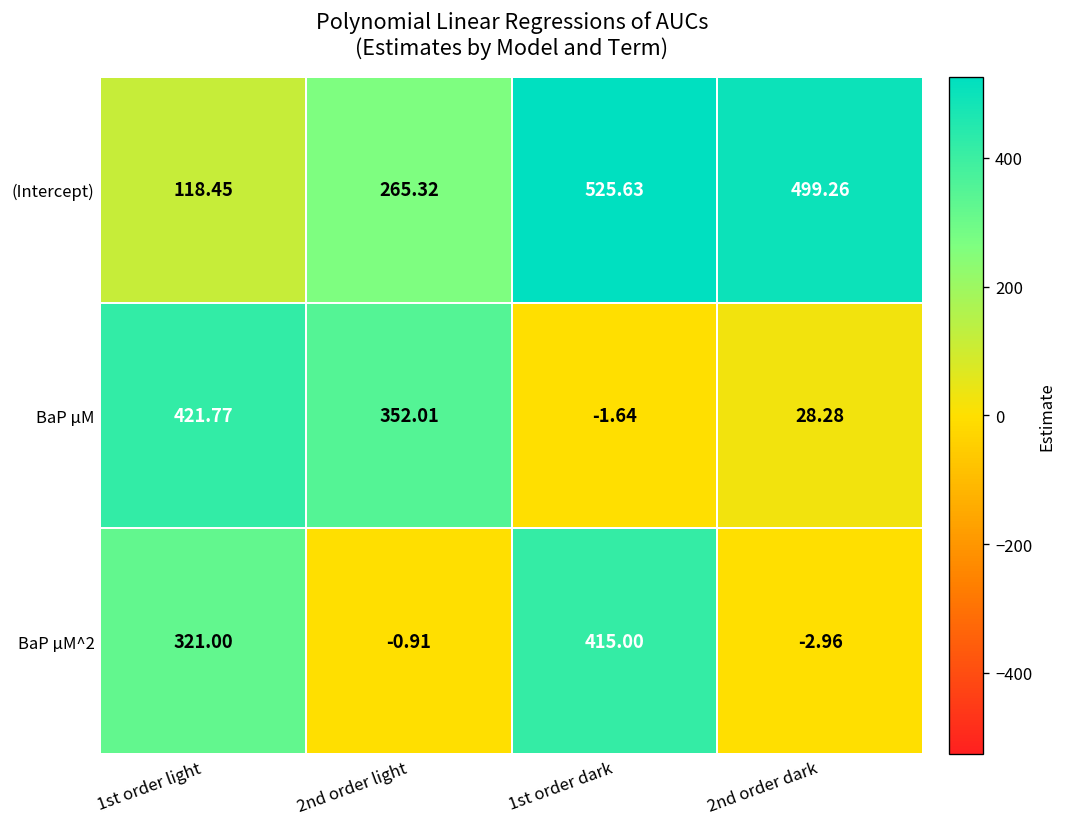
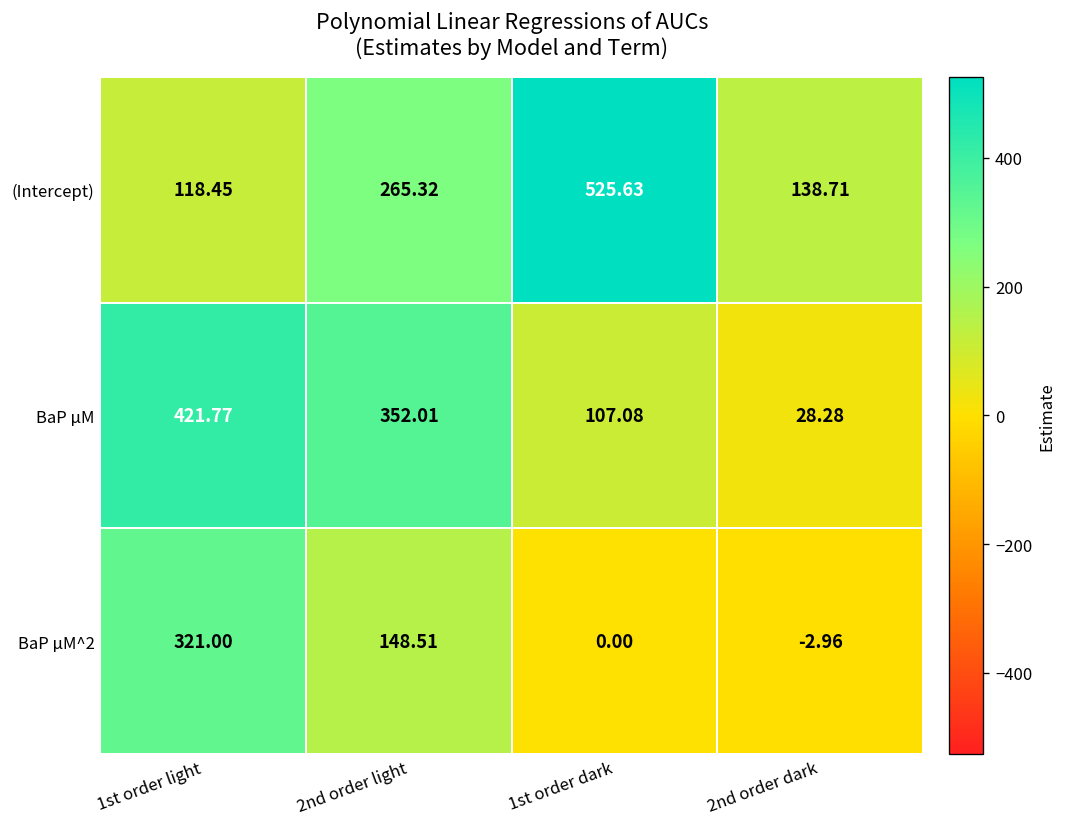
  {
    "(Intercept)": {
      "1st order light": 118.45,
      "2nd order light": 265.32,
      "1st order dark": 525.63,
-     "2nd order dark": 499.26
+     "2nd order dark": 138.71
    },
    "BaP µM": {
      "1st order light": 421.77,
      "2nd order light": 352.01,
-     "1st order dark": -1.64,
+     "1st order dark": 107.08,
      "2nd order dark": 28.28
    },
    "BaP µM^2": {
      "1st order light": 321.00,
-     "2nd order light": -0.91,
-     "1st order dark": 415.00,
+     "2nd order light": 148.51,
+     "1st order dark": 0.00,
      "2nd order dark": -2.96
    }
  }
